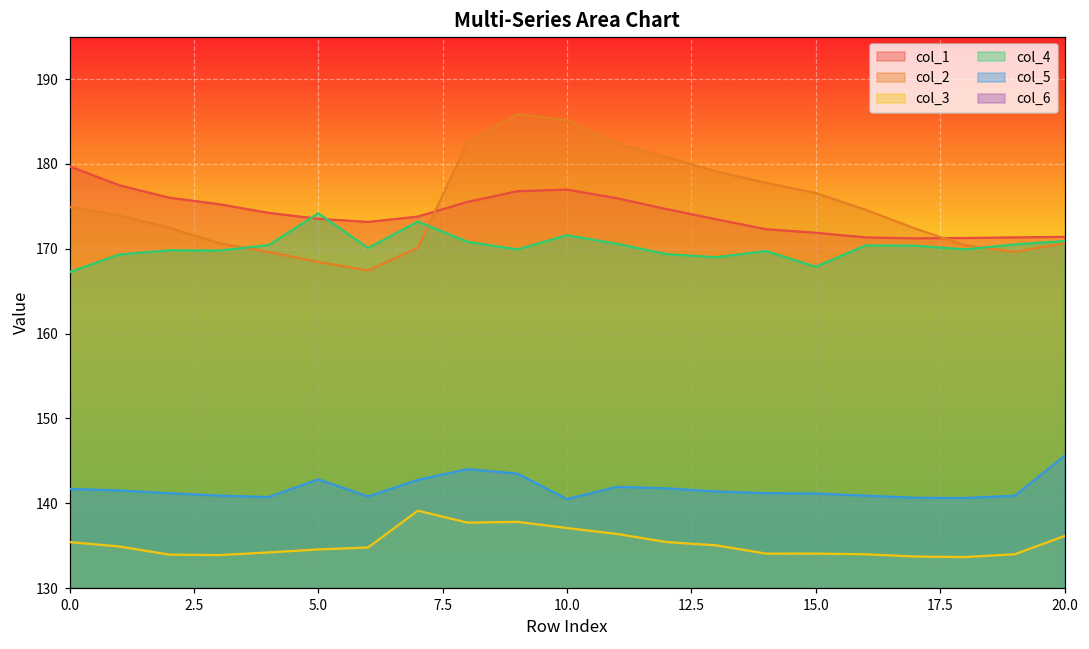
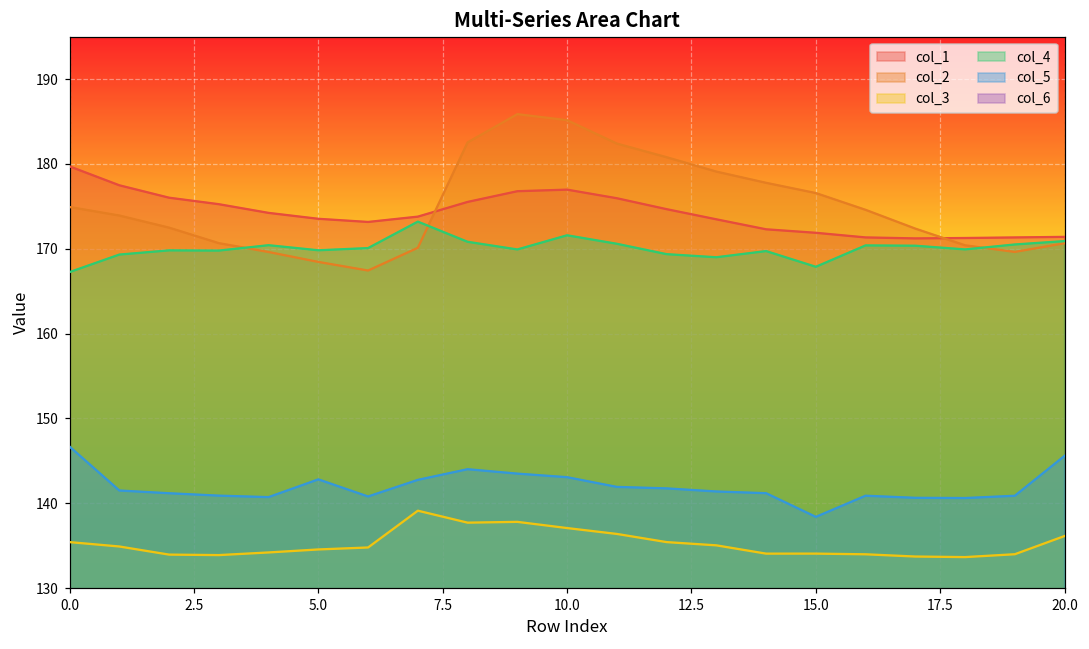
  {
    "col_4": {
      "0.0": 167,
-     "5.0": 174,
+     "5.0": 170,
      "10.0": 172,
      "15.0": 168
    },
    "col_5": {
-     "0.0": 142,
+     "0.0": 147,
      "5.0": 143,
-     "10.0": 140,
-     "15.0": 141,
+     "10.0": 143,
+     "15.0": 138,
      "20.0": 146
    }
  }
